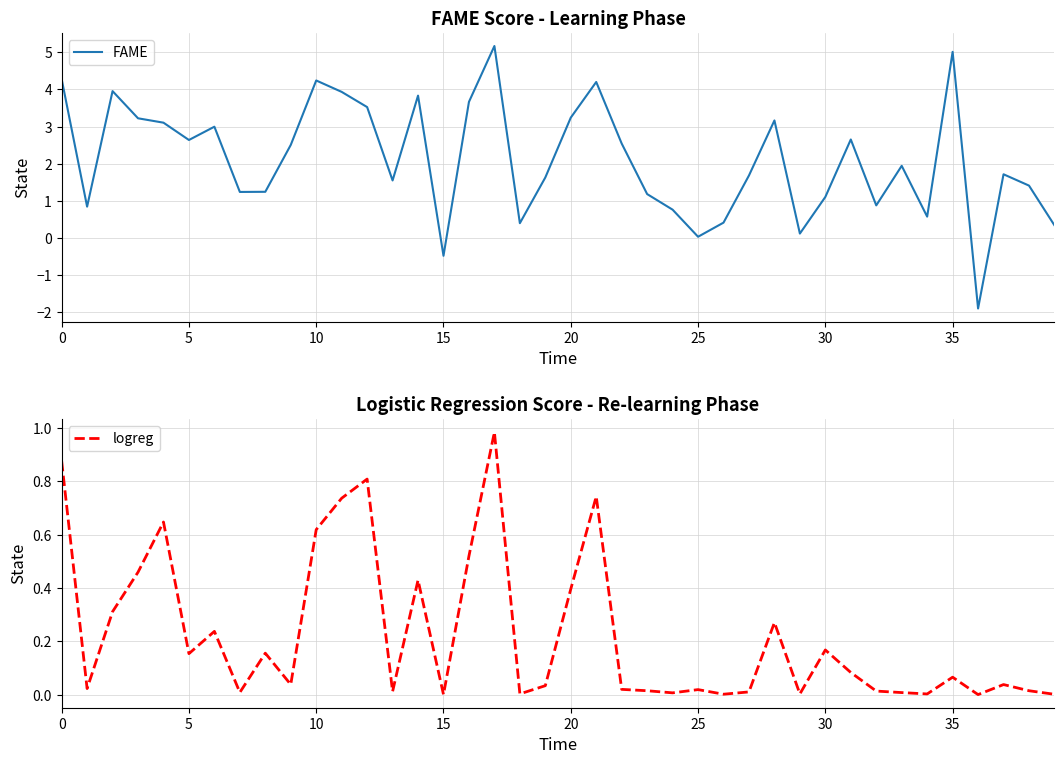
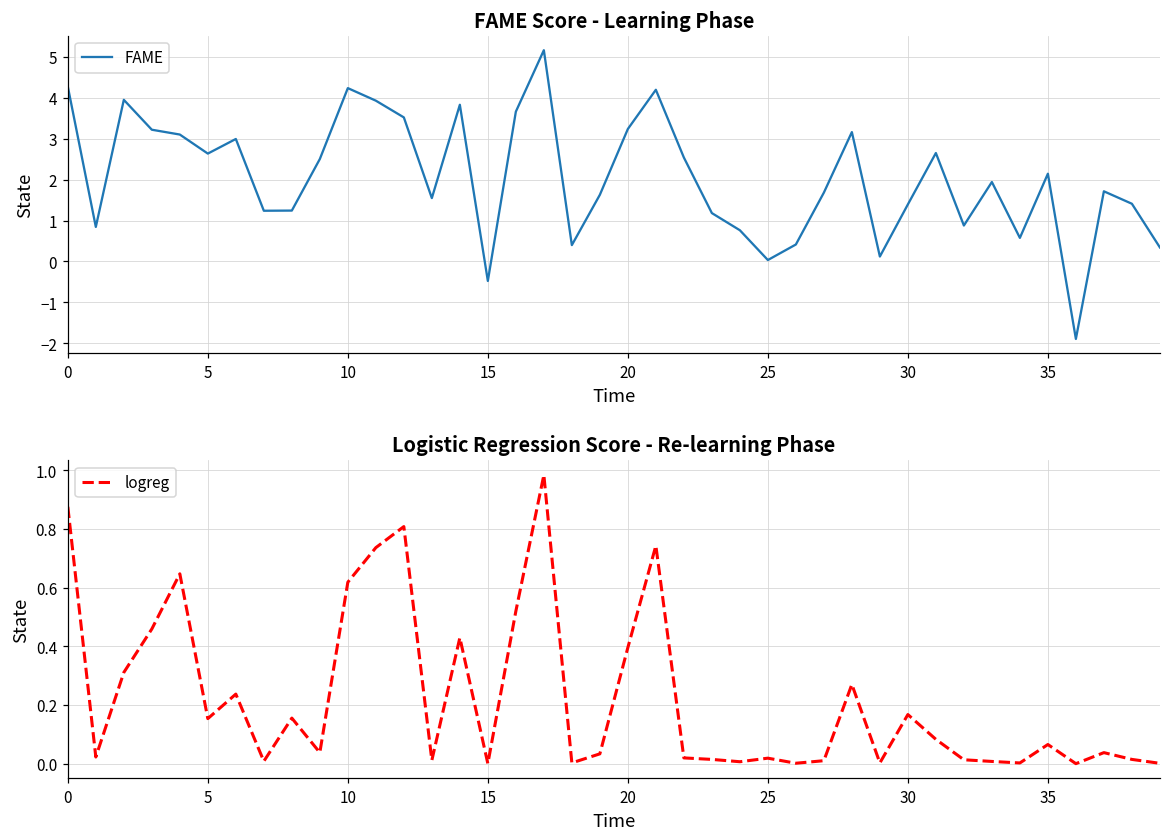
  {
    "FAME Score - Learning Phase": {
      "0": 4.3,
      "5": 2.6,
      "10": 4.2,
      "15": -0.5,
      "20": 3.2,
      "25": 0.0,
-     "30": 1.1,
-     "35": 5.0
+     "30": 1.4,
+     "35": 2.1
    },
    "Logistic Regression Score - Re-learning Phase": {
      "0": 0.88,
      "5": 0.15,
      "10": 0.62,
      "15": 0.00,
      "20": 0.40,
      "25": 0.02,
      "30": 0.17,
      "35": 0.07
    }
  }
